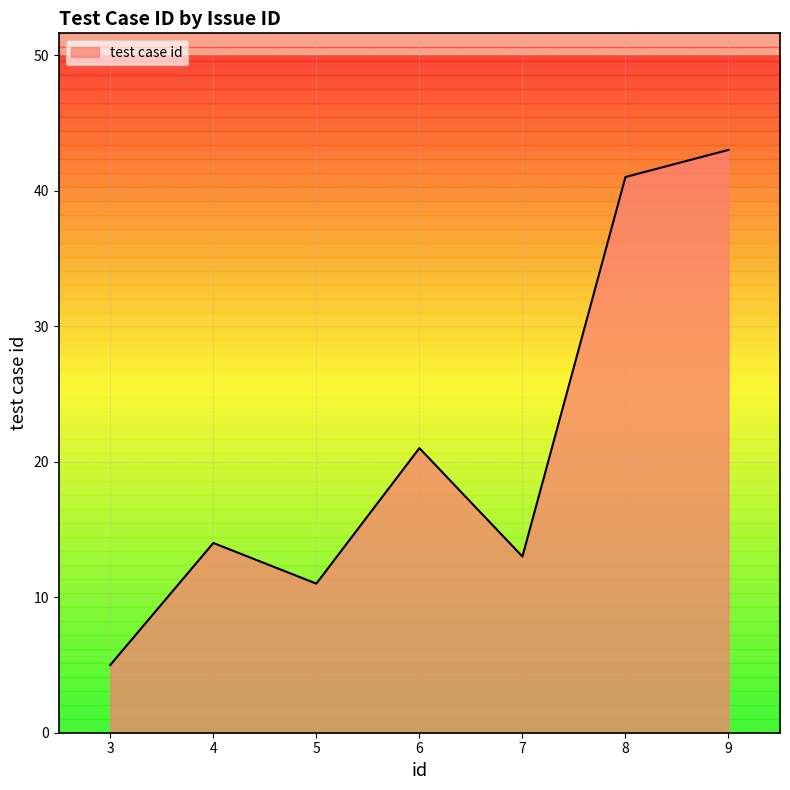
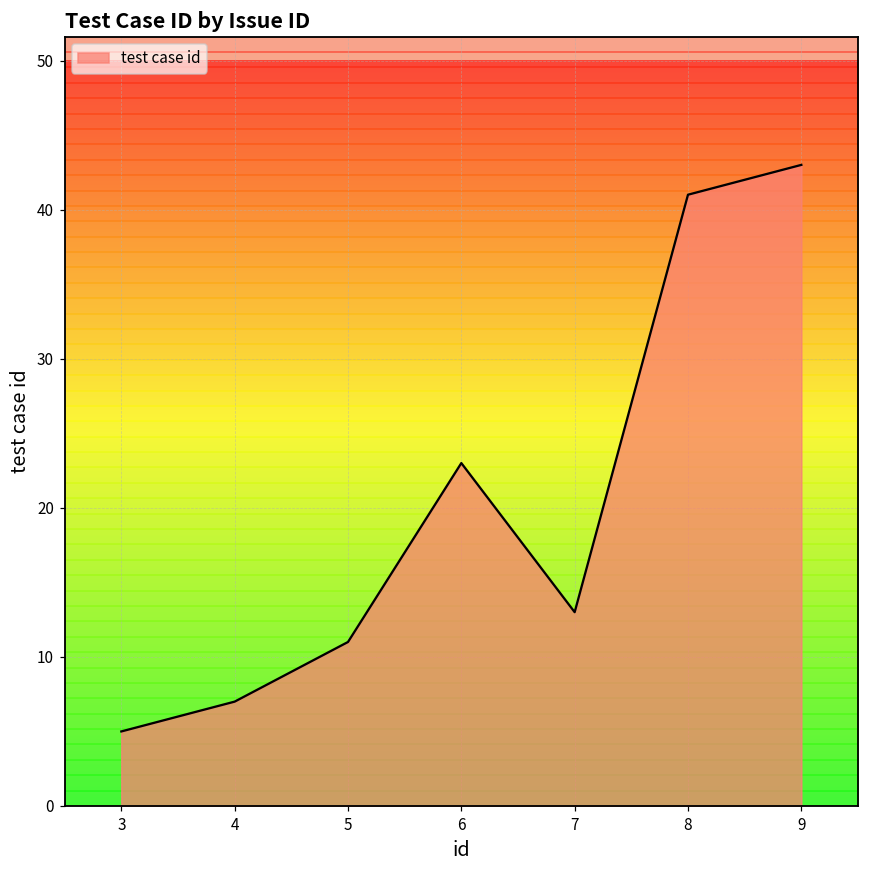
  {
    "3": 5,
-   "4": 14,
+   "4": 7,
    "5": 11,
-   "6": 21,
+   "6": 23,
    "7": 13,
    "8": 41,
    "9": 43
  }
